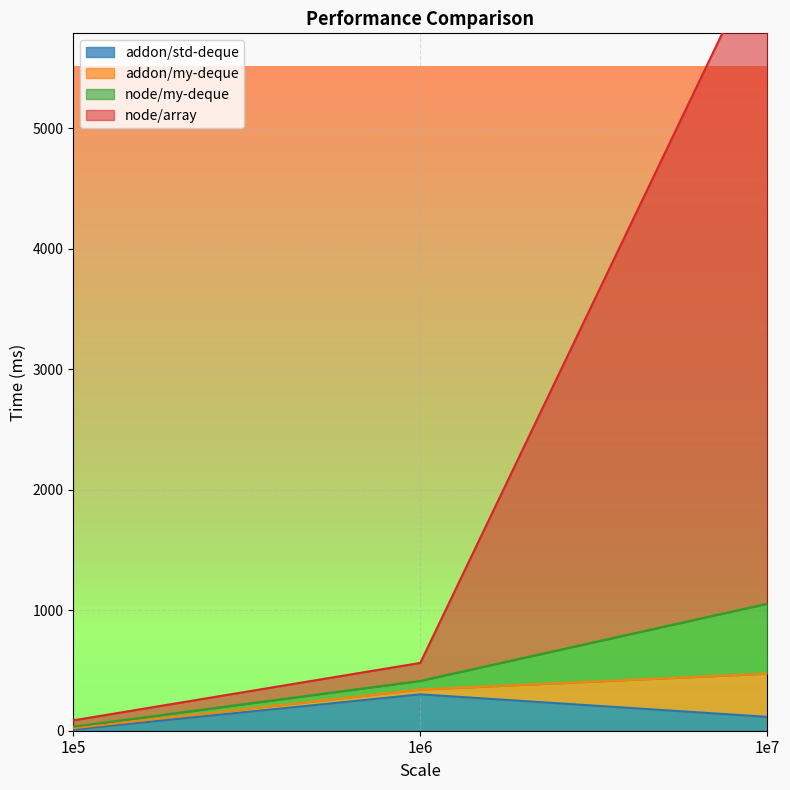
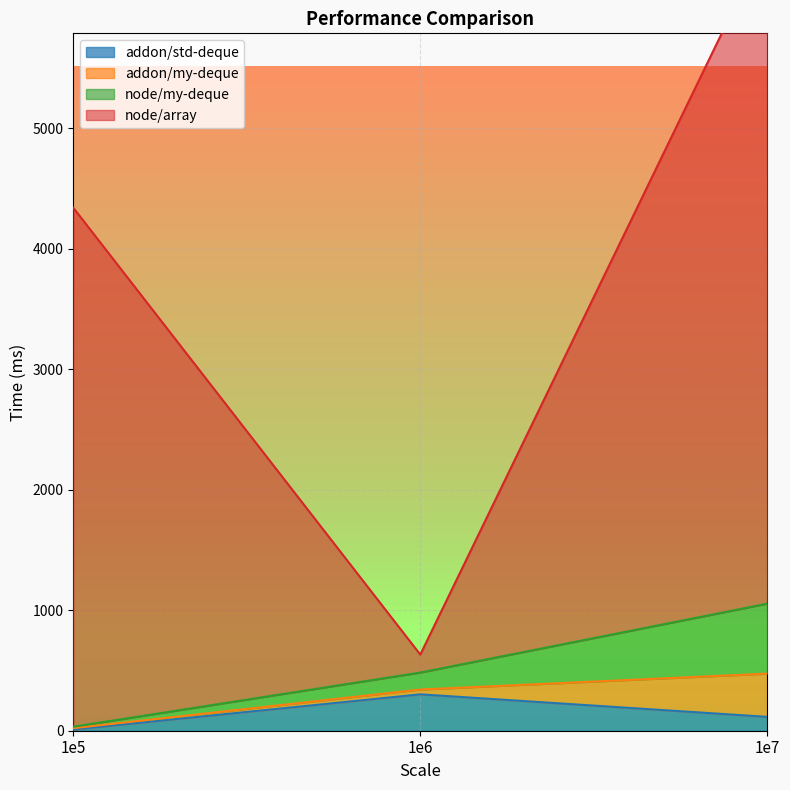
  {
    "addon/std-deque": {
      "1e6": 300,
      "1e7": 120
    },
    "addon/my-deque": {
      "1e6": 40,
      "1e7": 360
    },
    "node/my-deque": {
-     "1e6": 70,
+     "1e6": 140,
      "1e7": 580
    },
    "node/array": {
-     "1e5": 50,
+     "1e5": 4310,
      "1e6": 150
    }
  }
